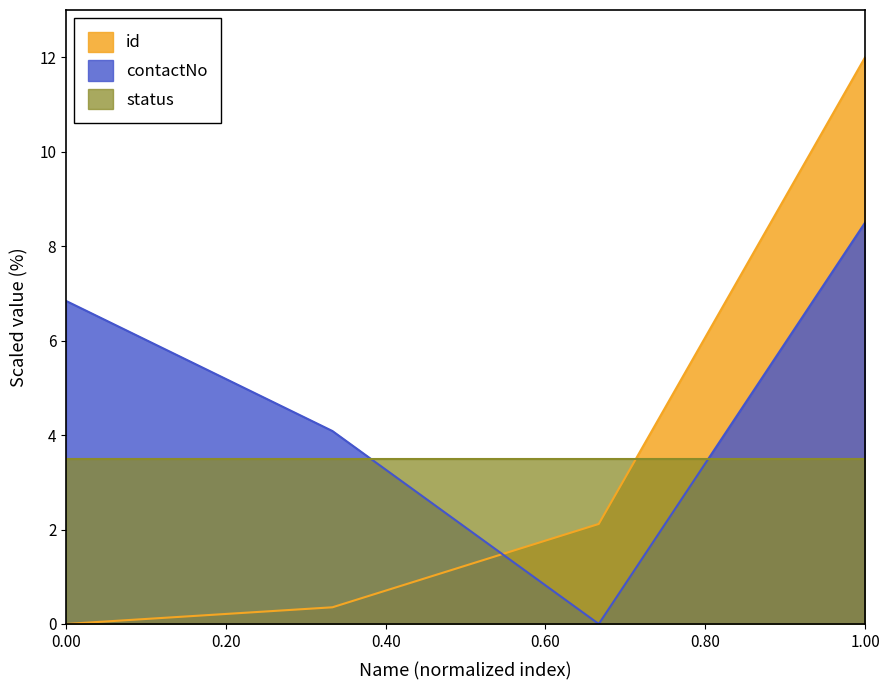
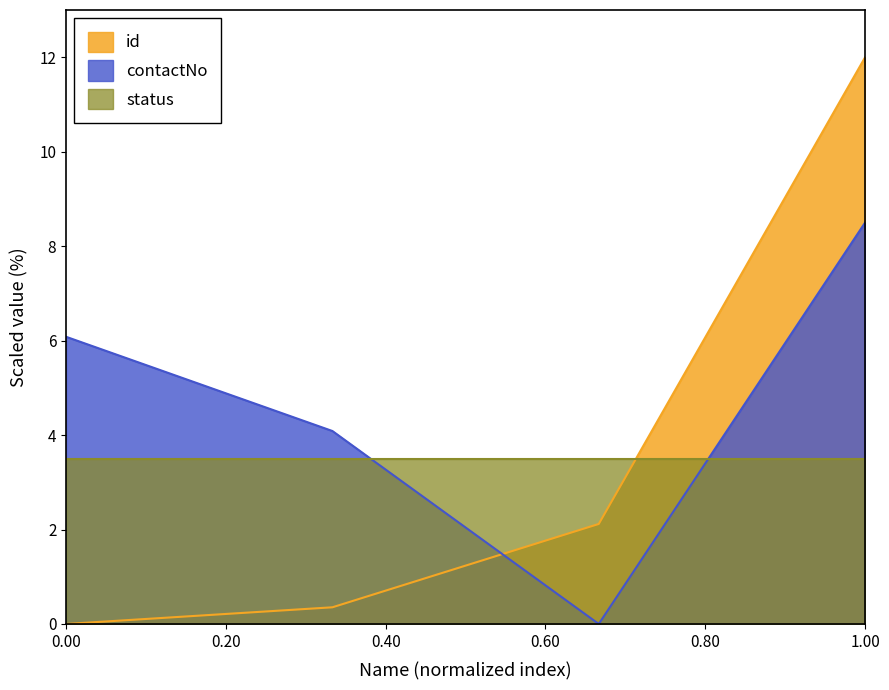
  {
    "id": {
      "0.00": 0.0,
      "1.00": 12.0
    },
    "contactNo": {
-     "0.00": 6.8,
+     "0.00": 6.1,
      "1.00": 8.5
    },
    "status": {
      "0.00": 3.5,
      "1.00": 3.5
    }
  }
